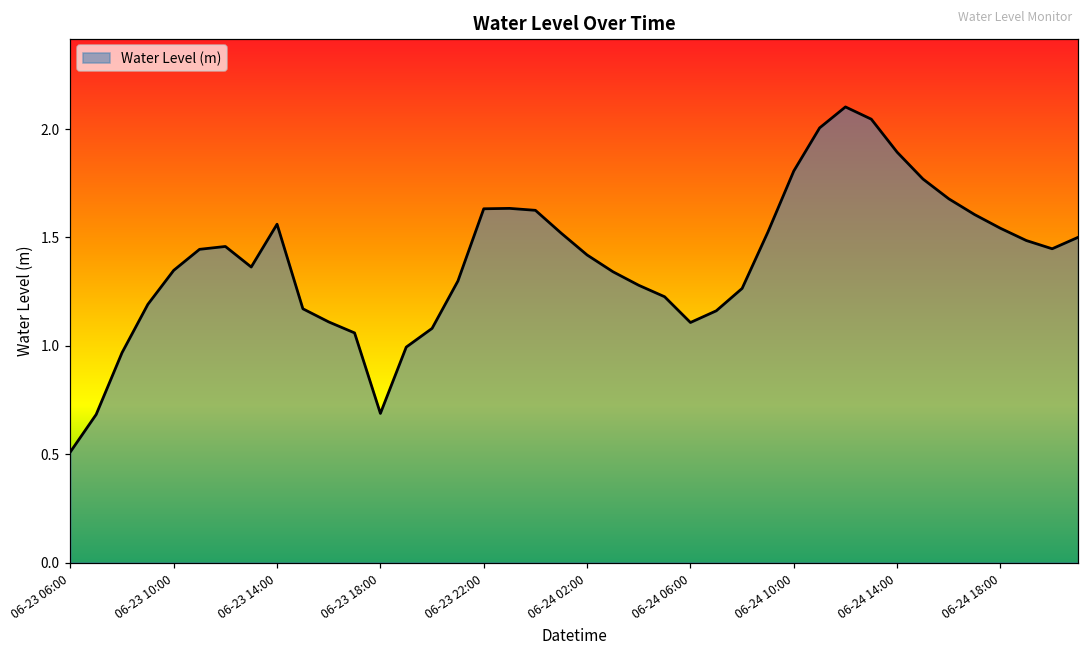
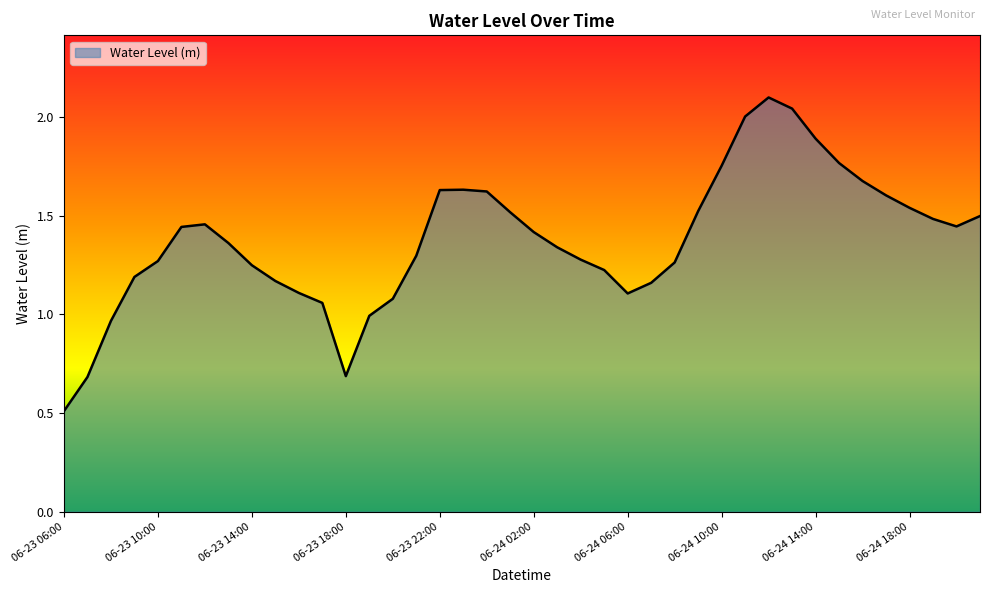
  {
    "06-23 06:00": 0.51,
-   "06-23 10:00": 1.35,
-   "06-23 14:00": 1.56,
+   "06-23 10:00": 1.27,
+   "06-23 14:00": 1.25,
    "06-23 18:00": 0.69,
    "06-23 22:00": 1.63,
    "06-24 02:00": 1.42,
    "06-24 06:00": 1.11,
-   "06-24 10:00": 1.81,
+   "06-24 10:00": 1.75,
    "06-24 14:00": 1.89,
    "06-24 18:00": 1.54
  }
